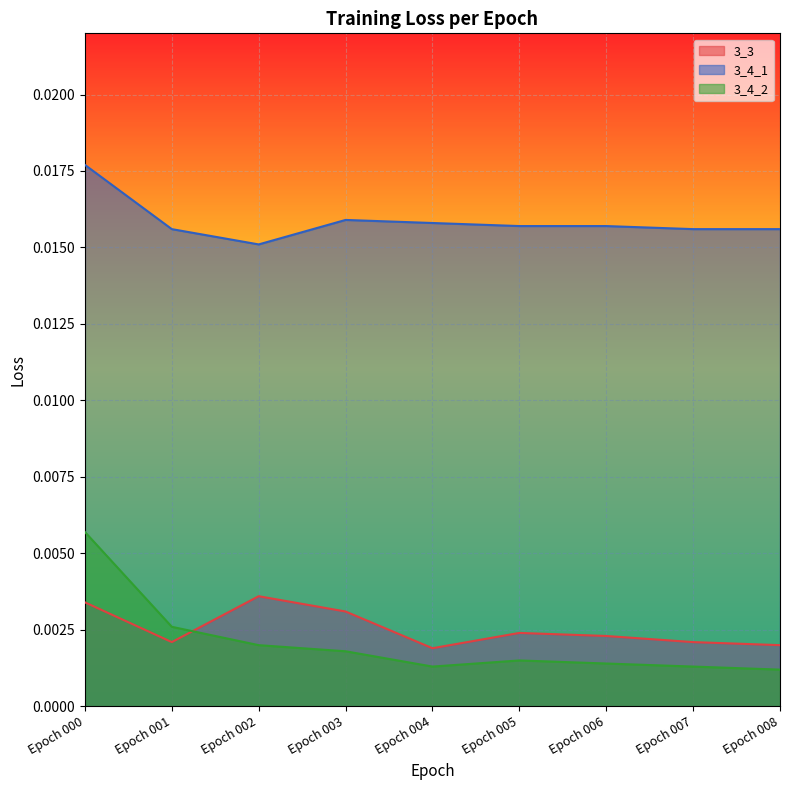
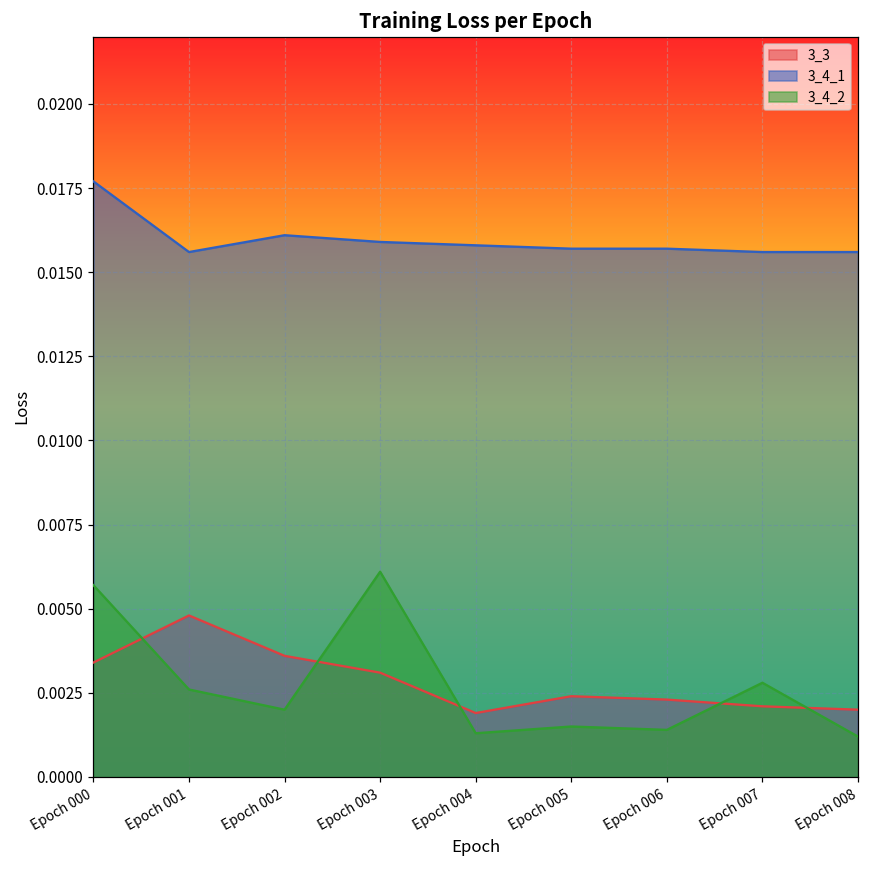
  {
    "3_3": {
      "Epoch 000": 0.0034,
-     "Epoch 001": 0.0021,
+     "Epoch 001": 0.0048,
      "Epoch 002": 0.0036,
      "Epoch 003": 0.0031,
      "Epoch 004": 0.0019,
      "Epoch 005": 0.0024,
      "Epoch 006": 0.0023,
      "Epoch 007": 0.0021,
      "Epoch 008": 0.0020
    },
    "3_4_1": {
      "Epoch 000": 0.0177,
      "Epoch 001": 0.0156,
-     "Epoch 002": 0.0151,
+     "Epoch 002": 0.0161,
      "Epoch 003": 0.0159,
      "Epoch 004": 0.0158,
      "Epoch 005": 0.0157,
      "Epoch 006": 0.0157,
      "Epoch 007": 0.0156,
      "Epoch 008": 0.0156
    },
    "3_4_2": {
      "Epoch 000": 0.0057,
      "Epoch 001": 0.0026,
      "Epoch 002": 0.0020,
-     "Epoch 003": 0.0018,
+     "Epoch 003": 0.0061,
      "Epoch 004": 0.0013,
      "Epoch 005": 0.0015,
      "Epoch 006": 0.0014,
-     "Epoch 007": 0.0013,
+     "Epoch 007": 0.0028,
      "Epoch 008": 0.0012
    }
  }
